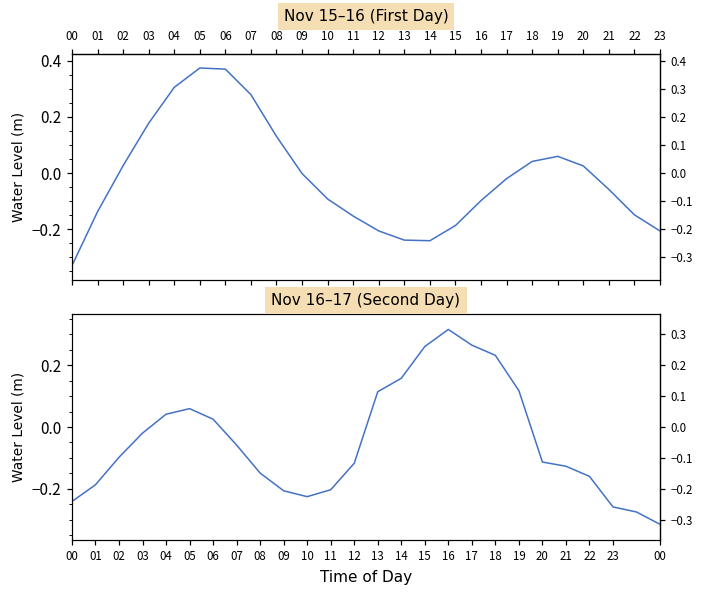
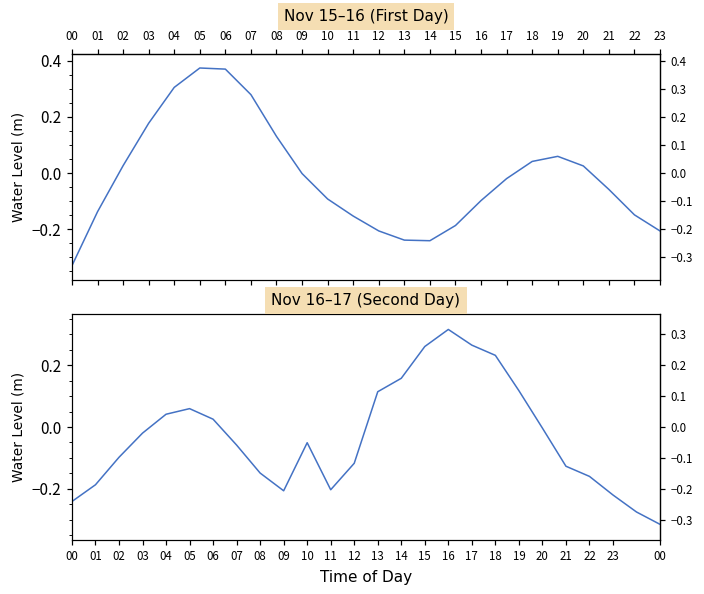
  {
    "Nov 16–17 (Second Day)": {
      "01": -0.19,
      "02": -0.10,
      "03": -0.02,
      "04": 0.04,
      "05": 0.06,
      "06": 0.03,
      "07": -0.06,
      "08": -0.15,
      "09": -0.21,
-     "10": -0.23,
+     "10": -0.05,
      "11": -0.20,
      "12": -0.12,
      "13": 0.11,
      "14": 0.16,
      "15": 0.26,
      "16": 0.32,
      "17": 0.27,
      "18": 0.23,
      "19": 0.12,
-     "20": -0.11,
+     "20": 0.00,
      "21": -0.13,
      "22": -0.16,
-     "23": -0.26
+     "23": -0.22
    }
  }
